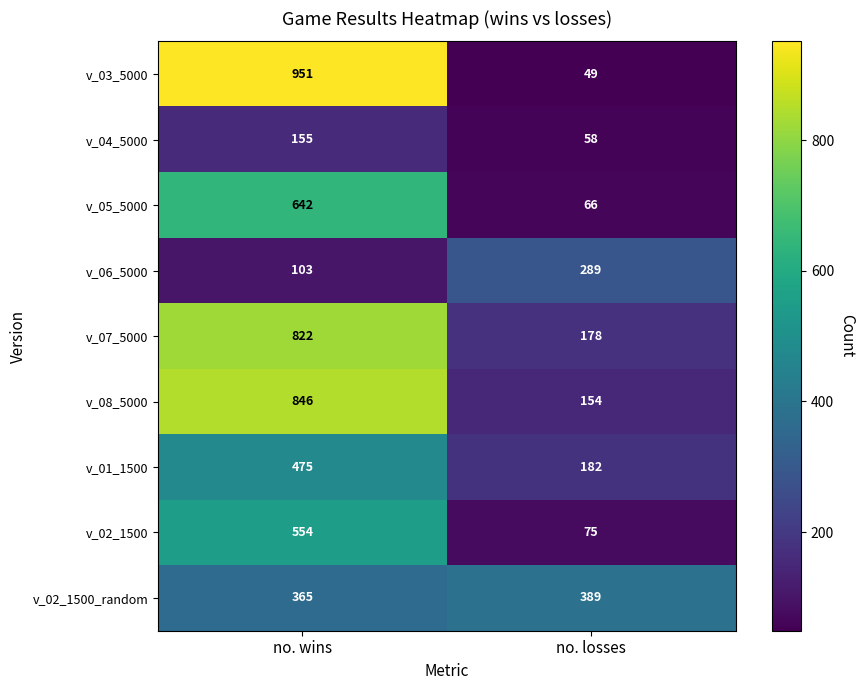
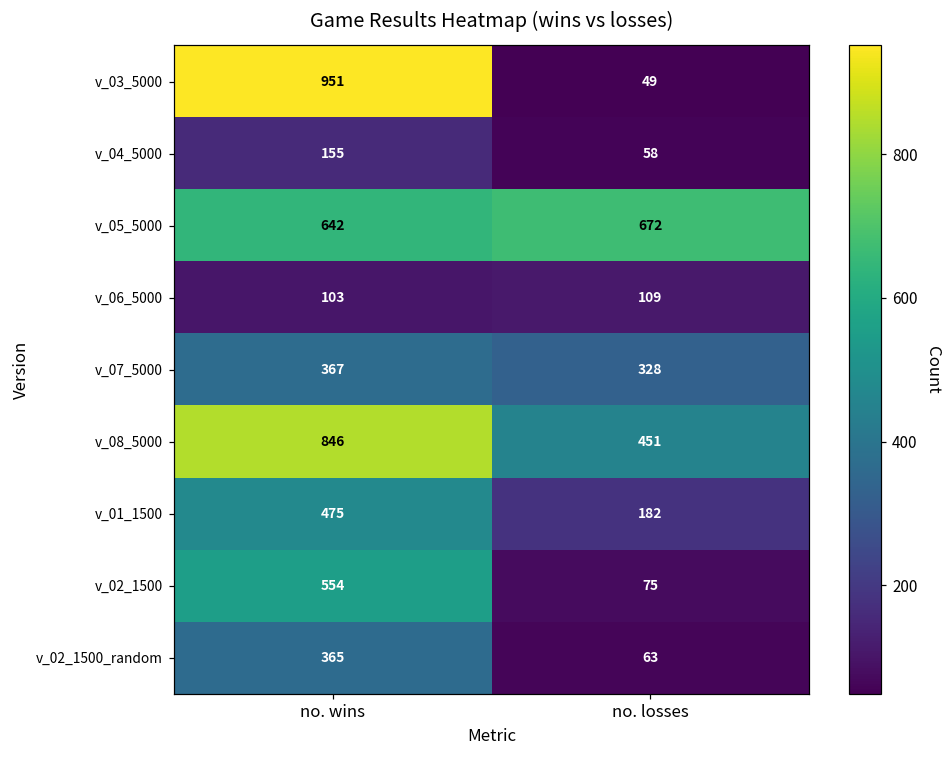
  {
    "v_03_5000": {
      "no. wins": 951,
      "no. losses": 49
    },
    "v_04_5000": {
      "no. wins": 155,
      "no. losses": 58
    },
    "v_05_5000": {
      "no. wins": 642,
-     "no. losses": 66
+     "no. losses": 672
    },
    "v_06_5000": {
      "no. wins": 103,
-     "no. losses": 289
+     "no. losses": 109
    },
    "v_07_5000": {
-     "no. wins": 822,
-     "no. losses": 178
+     "no. wins": 367,
+     "no. losses": 328
    },
    "v_08_5000": {
      "no. wins": 846,
-     "no. losses": 154
+     "no. losses": 451
    },
    "v_01_1500": {
      "no. wins": 475,
      "no. losses": 182
    },
    "v_02_1500": {
      "no. wins": 554,
      "no. losses": 75
    },
    "v_02_1500_random": {
      "no. wins": 365,
-     "no. losses": 389
+     "no. losses": 63
    }
  }
